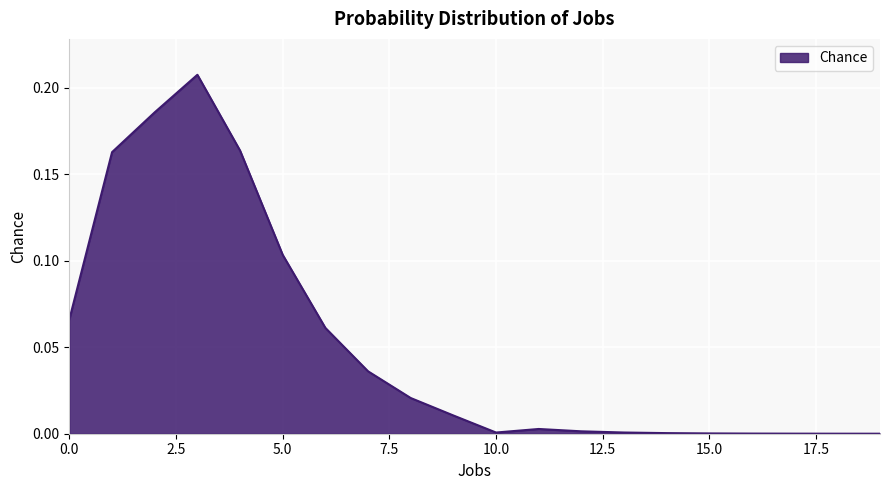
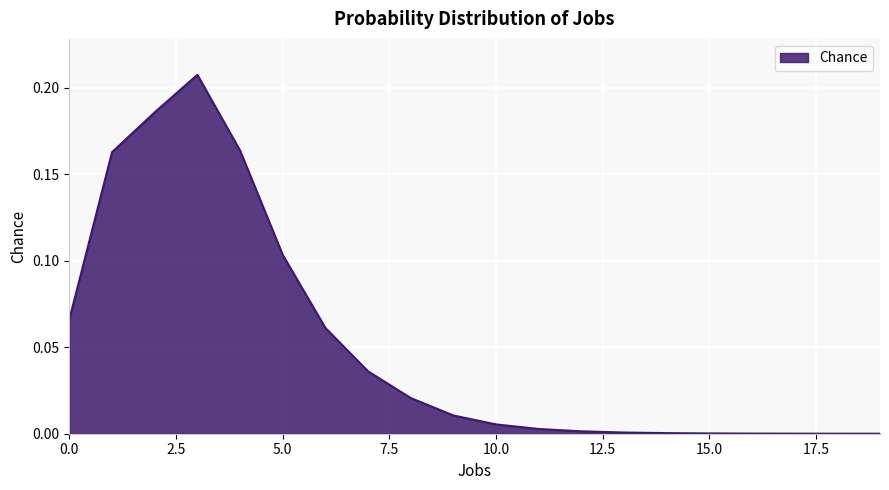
  {
    "0.0": 0.066,
    "5.0": 0.103,
-   "10.0": 0.001,
+   "10.0": 0.005,
    "15.0": 0.000
  }
